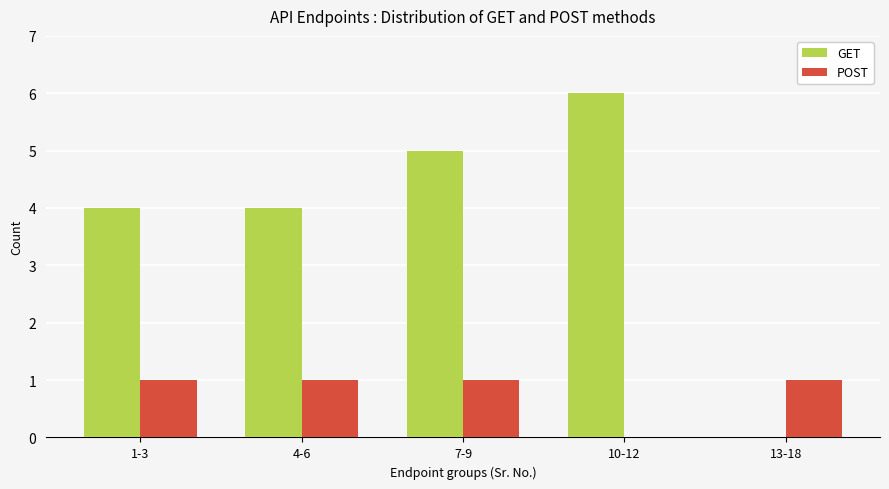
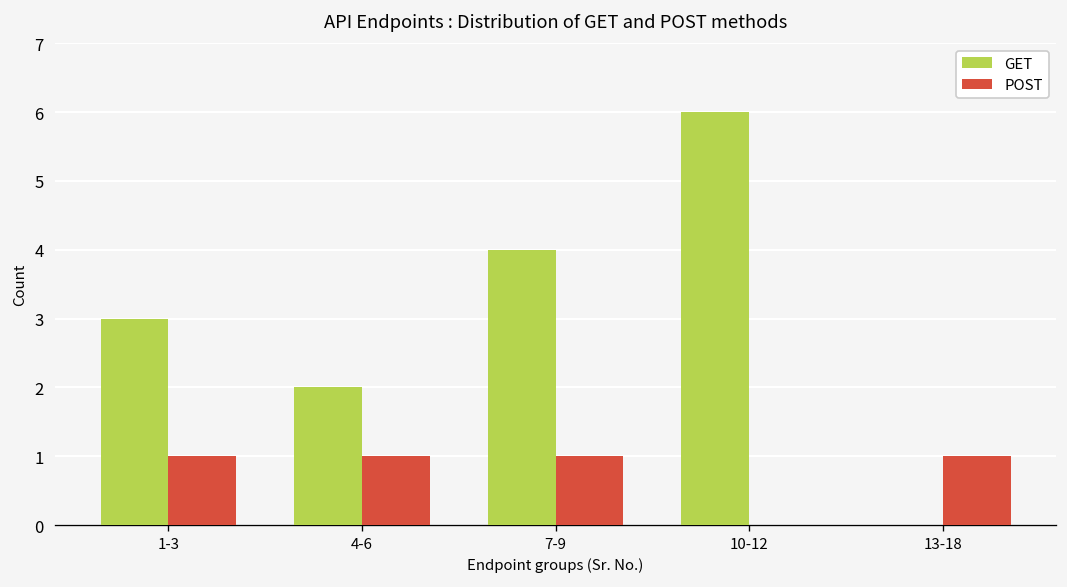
  {
    "GET": {
-     "1-3": 4,
-     "4-6": 4,
-     "7-9": 5,
+     "1-3": 3,
+     "4-6": 2,
+     "7-9": 4,
      "10-12": 6,
      "13-18": 0
    },
    "POST": {
      "1-3": 1,
      "4-6": 1,
      "7-9": 1,
      "10-12": 0,
      "13-18": 1
    }
  }
